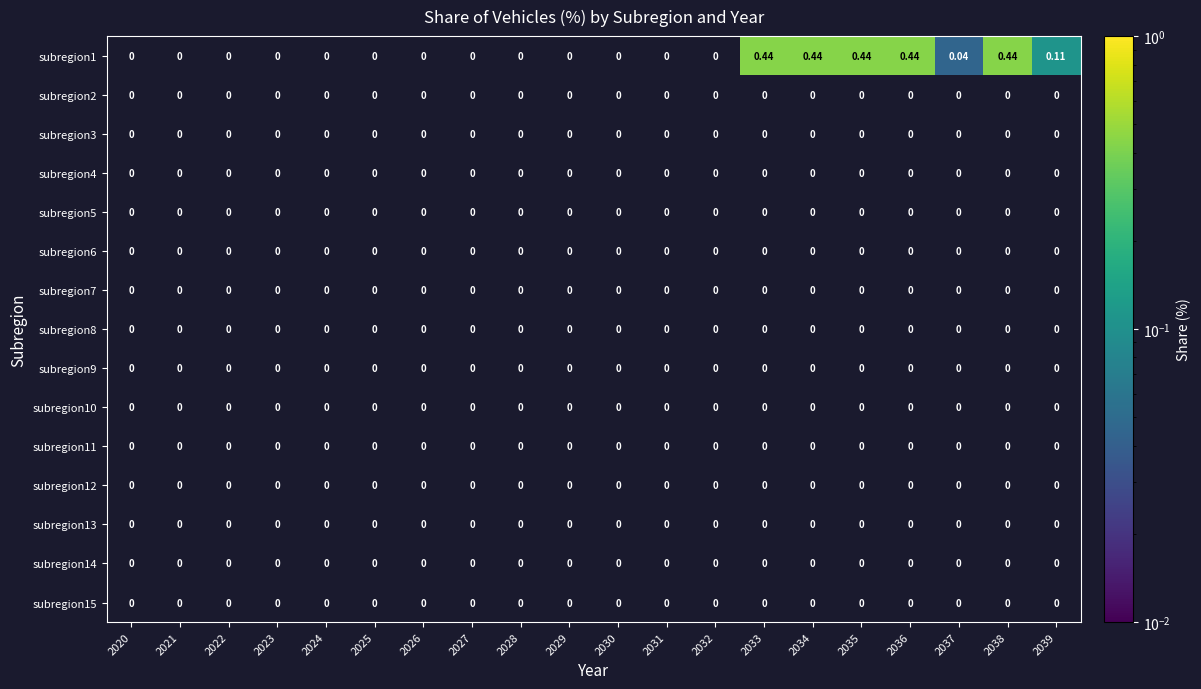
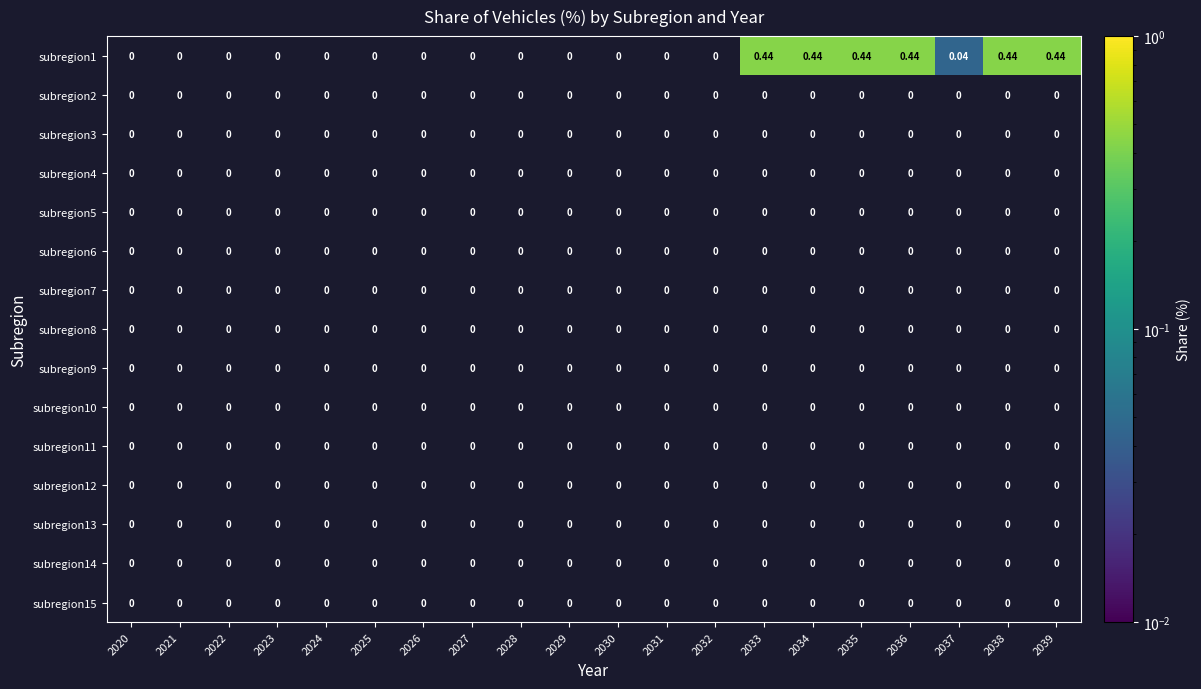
  {
    "subregion1": {
      "2020": 0,
      "2021": 0,
      "2022": 0,
      "2023": 0,
      "2024": 0,
      "2025": 0,
      "2026": 0,
      "2027": 0,
      "2028": 0,
      "2029": 0,
      "2030": 0,
      "2031": 0,
      "2032": 0,
      "2033": 0.44,
      "2034": 0.44,
      "2035": 0.44,
      "2036": 0.44,
      "2037": 0.04,
      "2038": 0.44,
-     "2039": 0.11
+     "2039": 0.44
    }
  }
